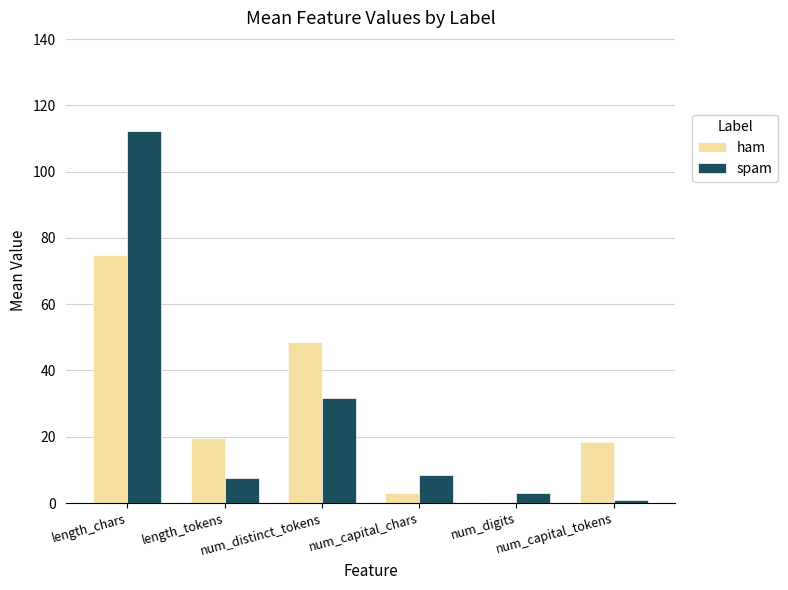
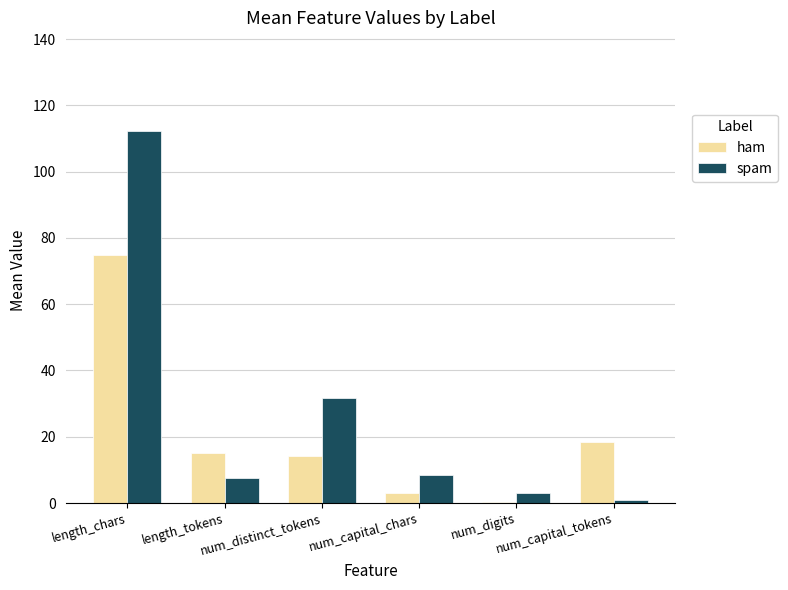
  {
    "ham": {
      "length_chars": 75,
-     "length_tokens": 20,
-     "num_distinct_tokens": 49,
+     "length_tokens": 15,
+     "num_distinct_tokens": 14,
      "num_capital_chars": 3,
      "num_capital_tokens": 19
    },
    "spam": {
      "length_chars": 112,
      "length_tokens": 8,
      "num_distinct_tokens": 32,
      "num_capital_chars": 8,
      "num_digits": 3,
      "num_capital_tokens": 1
    }
  }
